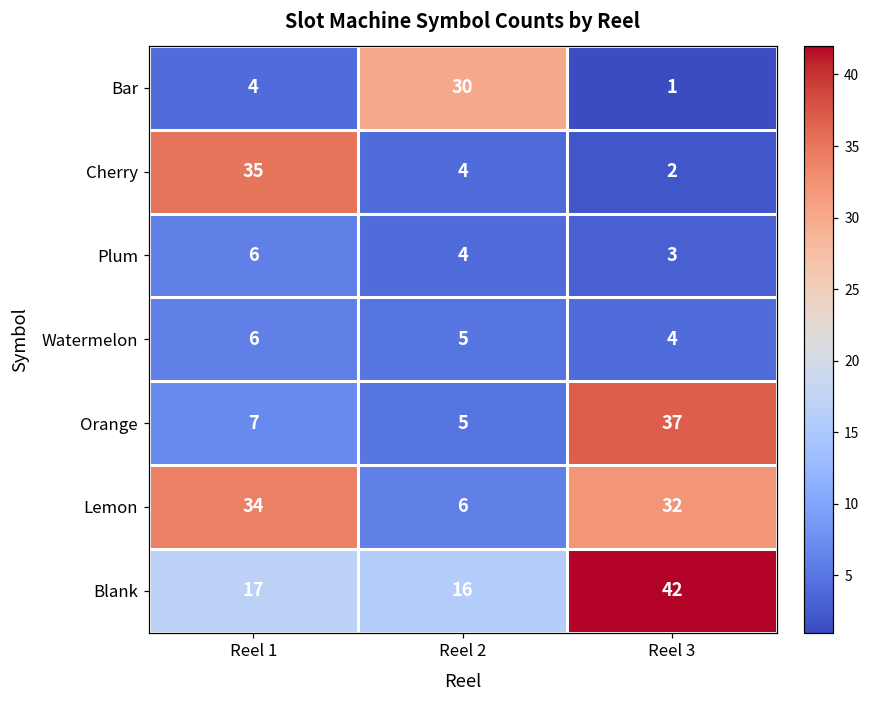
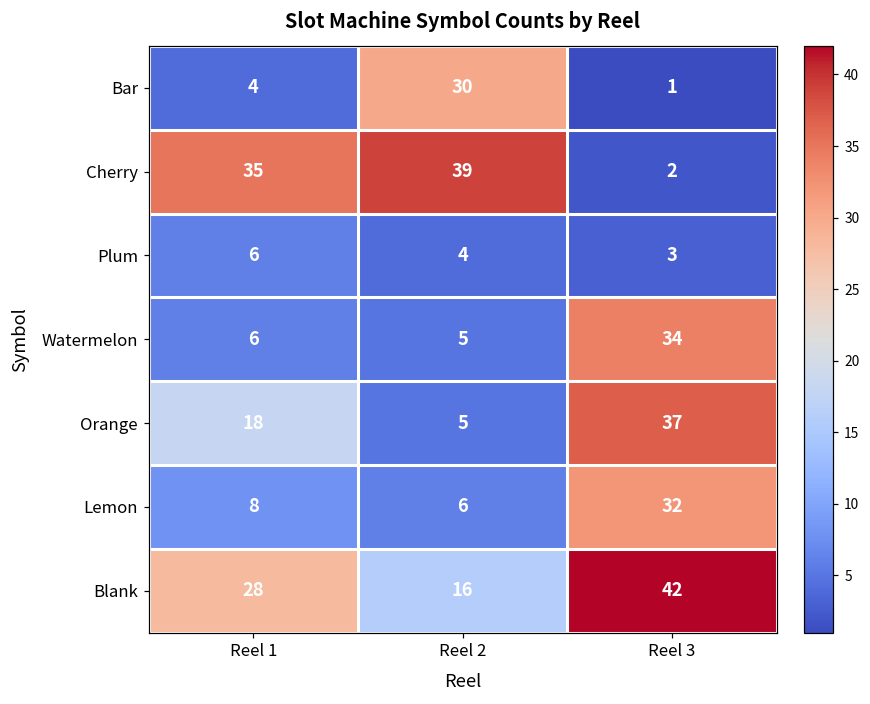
  {
    "Bar": {
      "Reel 1": 4,
      "Reel 2": 30,
      "Reel 3": 1
    },
    "Cherry": {
      "Reel 1": 35,
-     "Reel 2": 4,
+     "Reel 2": 39,
      "Reel 3": 2
    },
    "Plum": {
      "Reel 1": 6,
      "Reel 2": 4,
      "Reel 3": 3
    },
    "Watermelon": {
      "Reel 1": 6,
      "Reel 2": 5,
-     "Reel 3": 4
+     "Reel 3": 34
    },
    "Orange": {
-     "Reel 1": 7,
+     "Reel 1": 18,
      "Reel 2": 5,
      "Reel 3": 37
    },
    "Lemon": {
-     "Reel 1": 34,
+     "Reel 1": 8,
      "Reel 2": 6,
      "Reel 3": 32
    },
    "Blank": {
-     "Reel 1": 17,
+     "Reel 1": 28,
      "Reel 2": 16,
      "Reel 3": 42
    }
  }
